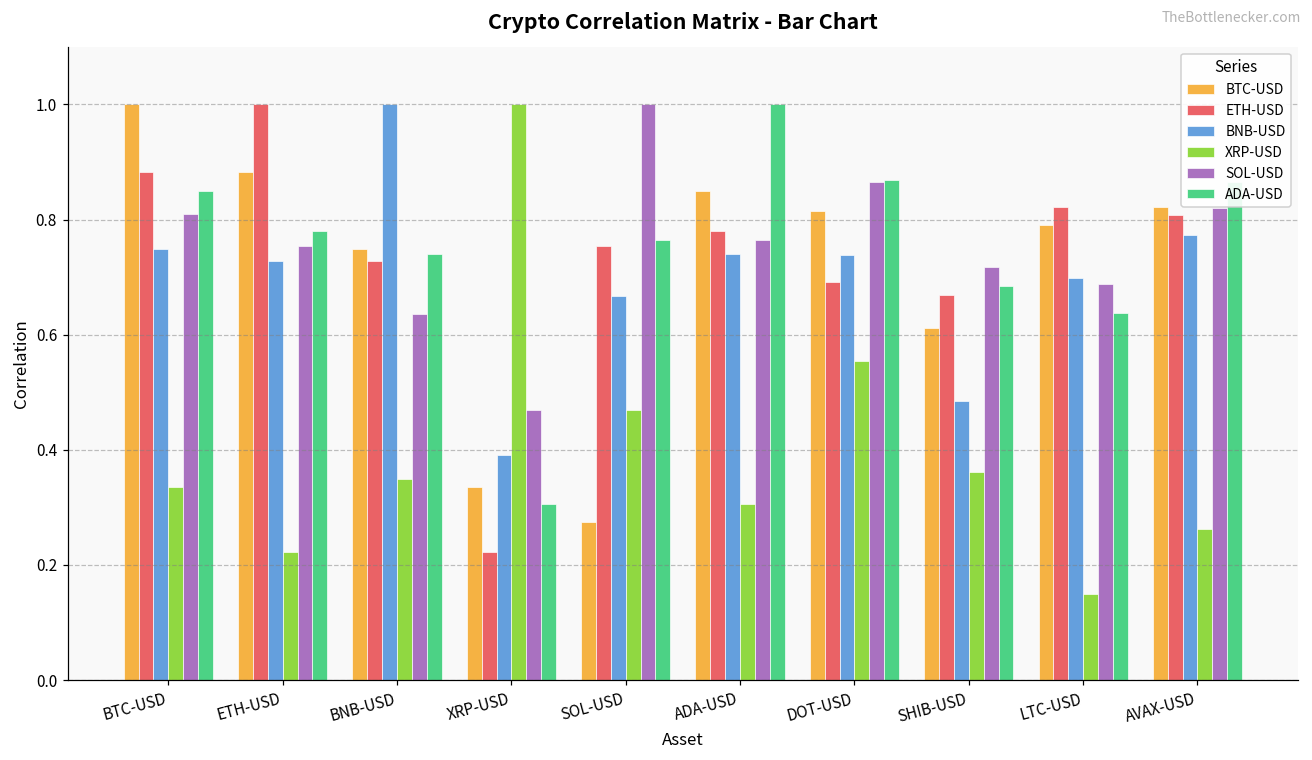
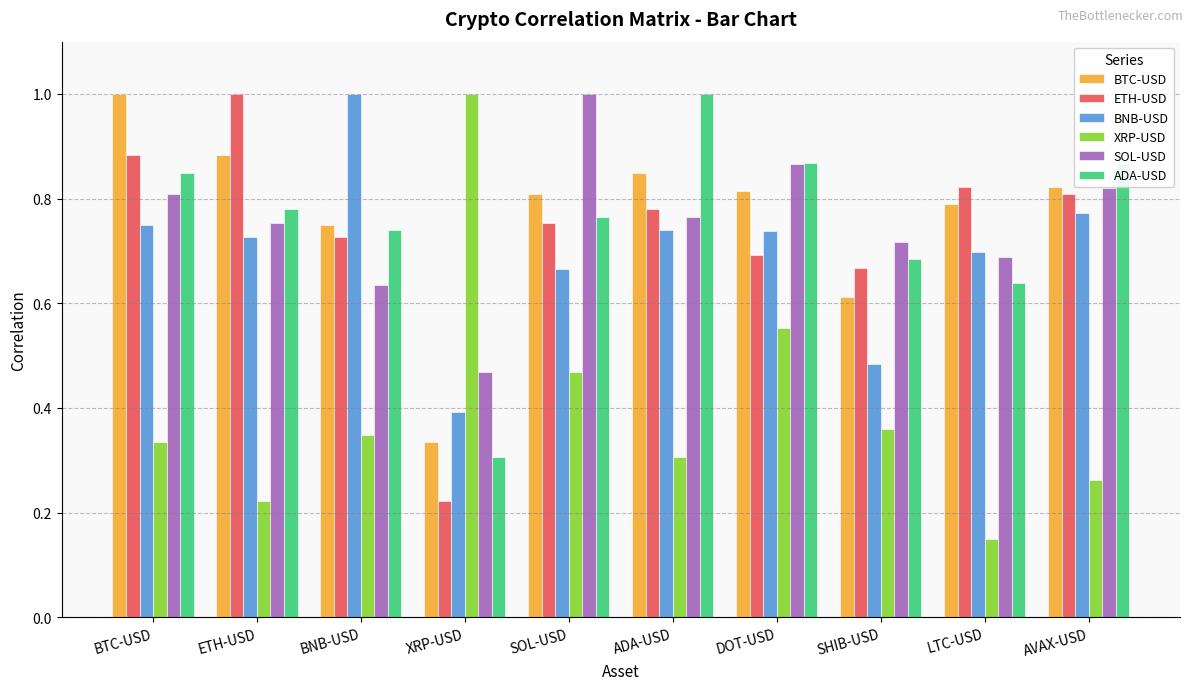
  {
    "BTC-USD": {
      "BTC-USD": 1.00,
      "ETH-USD": 0.88,
      "BNB-USD": 0.75,
      "XRP-USD": 0.34,
-     "SOL-USD": 0.27,
+     "SOL-USD": 0.81,
      "ADA-USD": 0.85,
      "DOT-USD": 0.82,
      "SHIB-USD": 0.61,
      "LTC-USD": 0.79,
      "AVAX-USD": 0.82
    },
    "ETH-USD": {
      "BTC-USD": 0.88,
      "ETH-USD": 1.00,
      "BNB-USD": 0.73,
      "XRP-USD": 0.22,
      "SOL-USD": 0.75,
      "ADA-USD": 0.78,
      "DOT-USD": 0.69,
      "SHIB-USD": 0.67,
      "LTC-USD": 0.82,
      "AVAX-USD": 0.81
    },
    "BNB-USD": {
      "BTC-USD": 0.75,
      "ETH-USD": 0.73,
      "BNB-USD": 1.00,
      "XRP-USD": 0.39,
      "SOL-USD": 0.67,
      "ADA-USD": 0.74,
      "DOT-USD": 0.74,
      "SHIB-USD": 0.48,
      "LTC-USD": 0.70,
      "AVAX-USD": 0.77
    },
    "XRP-USD": {
      "BTC-USD": 0.34,
      "ETH-USD": 0.22,
      "BNB-USD": 0.35,
      "XRP-USD": 1.00,
      "SOL-USD": 0.47,
      "ADA-USD": 0.31,
      "DOT-USD": 0.55,
      "SHIB-USD": 0.36,
      "LTC-USD": 0.15,
      "AVAX-USD": 0.26
    },
    "SOL-USD": {
      "BTC-USD": 0.81,
      "ETH-USD": 0.75,
      "BNB-USD": 0.64,
      "XRP-USD": 0.47,
      "SOL-USD": 1.00,
      "ADA-USD": 0.76,
      "DOT-USD": 0.87,
      "SHIB-USD": 0.72,
      "LTC-USD": 0.69,
      "AVAX-USD": 0.82
    },
    "ADA-USD": {
      "BTC-USD": 0.85,
      "ETH-USD": 0.78,
      "BNB-USD": 0.74,
      "XRP-USD": 0.31,
      "SOL-USD": 0.76,
      "ADA-USD": 1.00,
      "DOT-USD": 0.87,
      "SHIB-USD": 0.68,
      "LTC-USD": 0.64
    }
  }
